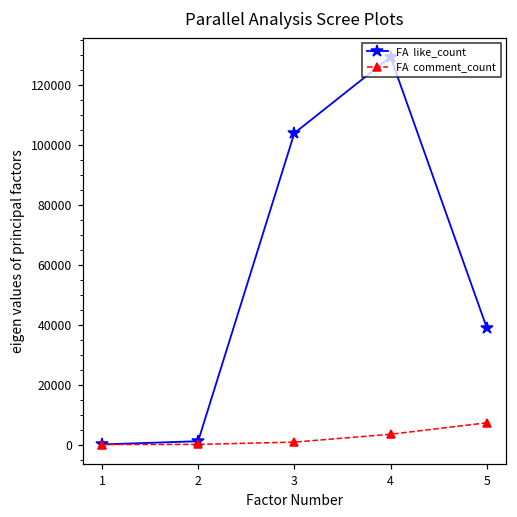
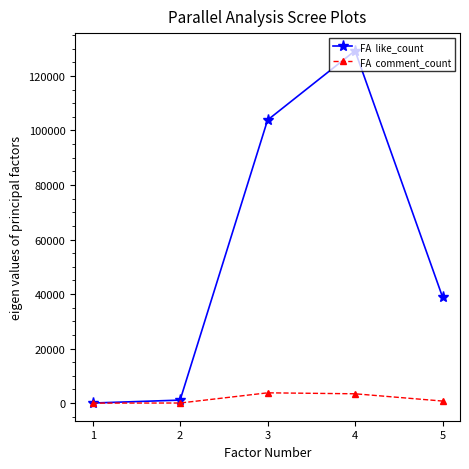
  {
    "FA like_count": {
      "2": 1000,
      "3": 104000,
      "5": 39000
    },
    "FA comment_count": {
      "2": 0,
-     "3": 1000,
+     "3": 4000,
      "4": 3000,
-     "5": 7000
+     "5": 1000
    }
  }
